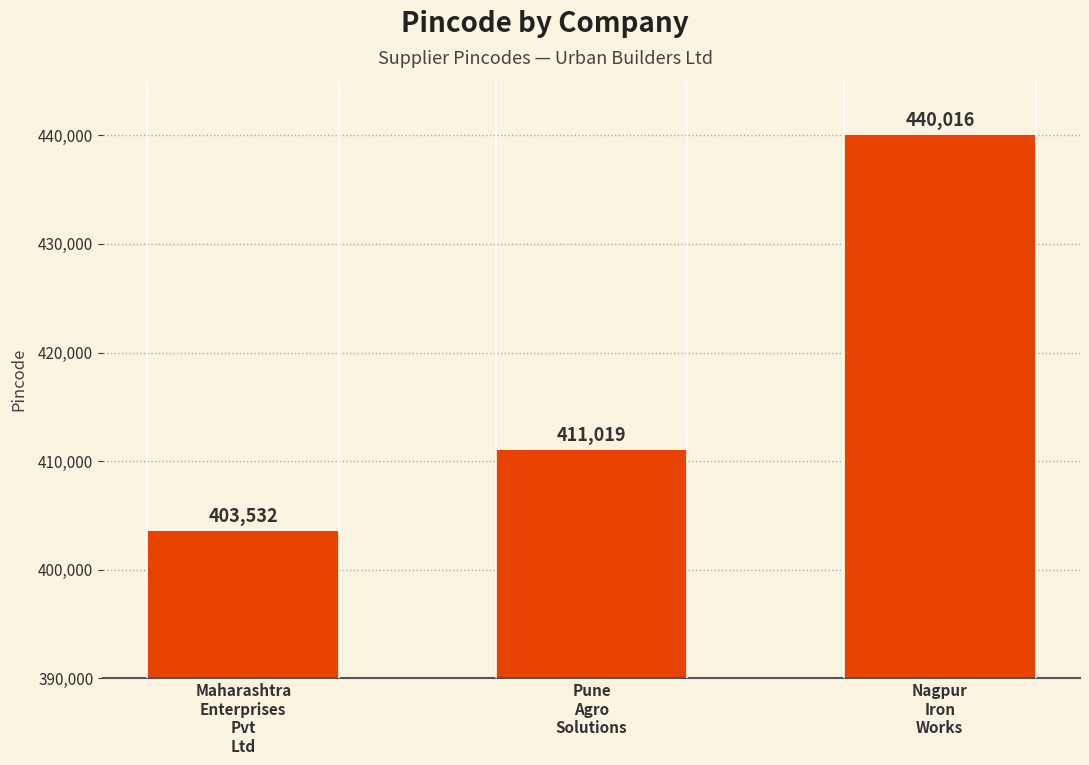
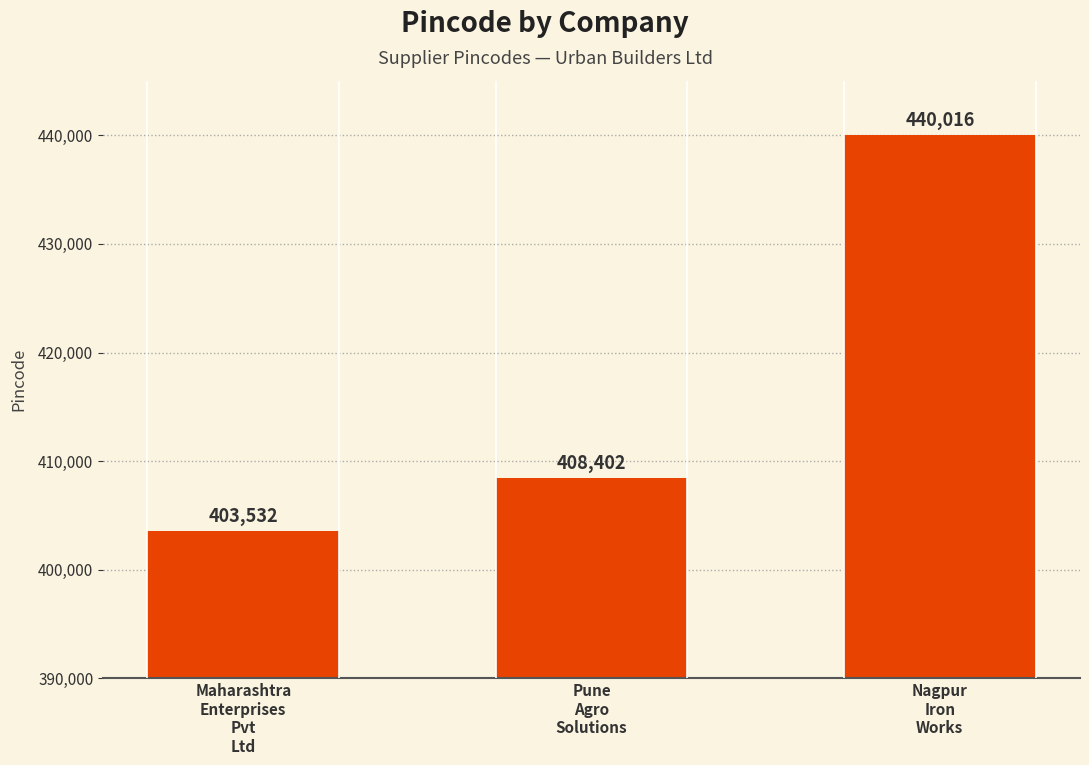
  {
    "Maharashtra Enterprises Pvt Ltd": "403,532",
-   "Pune Agro Solutions": "411,019",
+   "Pune Agro Solutions": "408,402",
    "Nagpur Iron Works": "440,016"
  }
